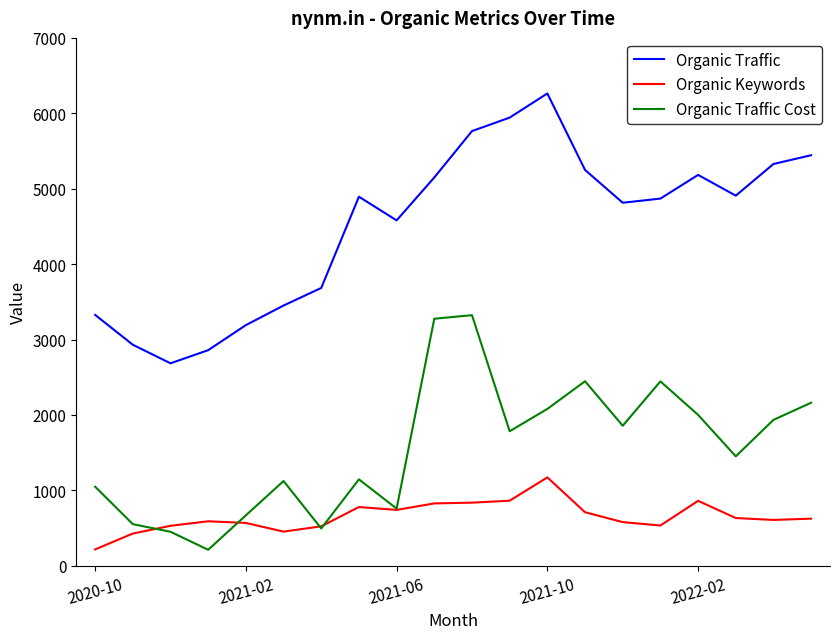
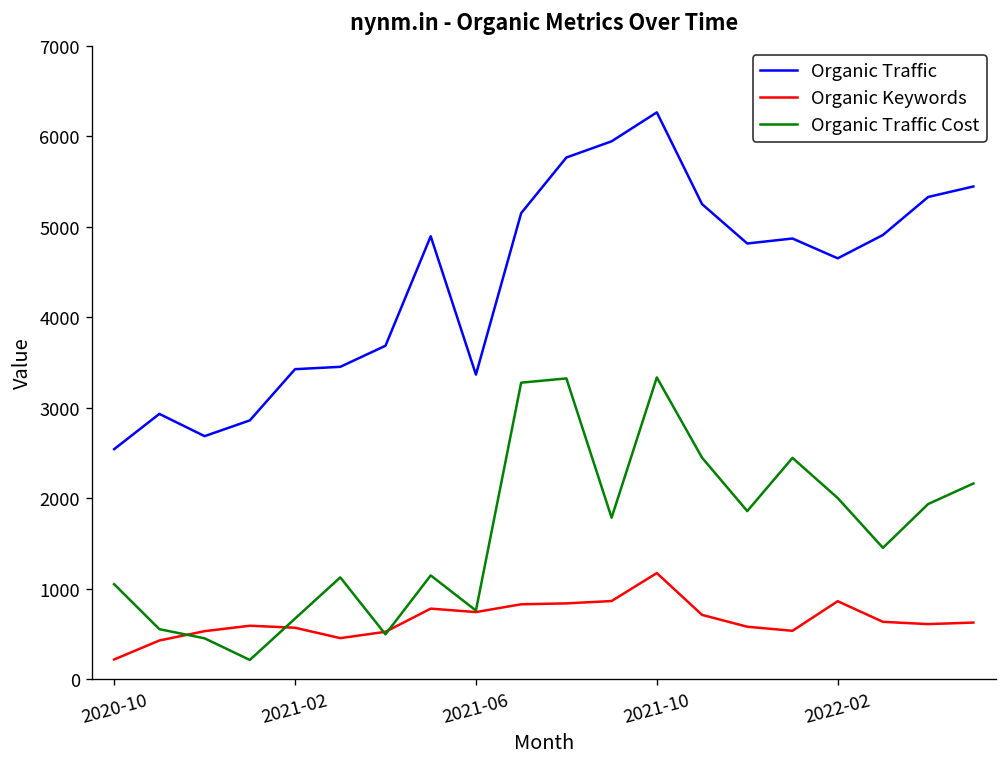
  {
    "Organic Traffic": {
-     "2020-10": 3300,
-     "2021-02": 3200,
-     "2021-06": 4600,
+     "2020-10": 2500,
+     "2021-02": 3400,
+     "2021-06": 3400,
      "2021-10": 6300,
-     "2022-02": 5200
+     "2022-02": 4700
    },
    "Organic Keywords": {
      "2020-10": 200,
      "2021-02": 600,
      "2021-10": 1200,
      "2022-02": 900
    },
    "Organic Traffic Cost": {
      "2020-10": 1000,
      "2021-02": 700,
-     "2021-10": 2100,
+     "2021-10": 3300,
      "2022-02": 2000
    }
  }
